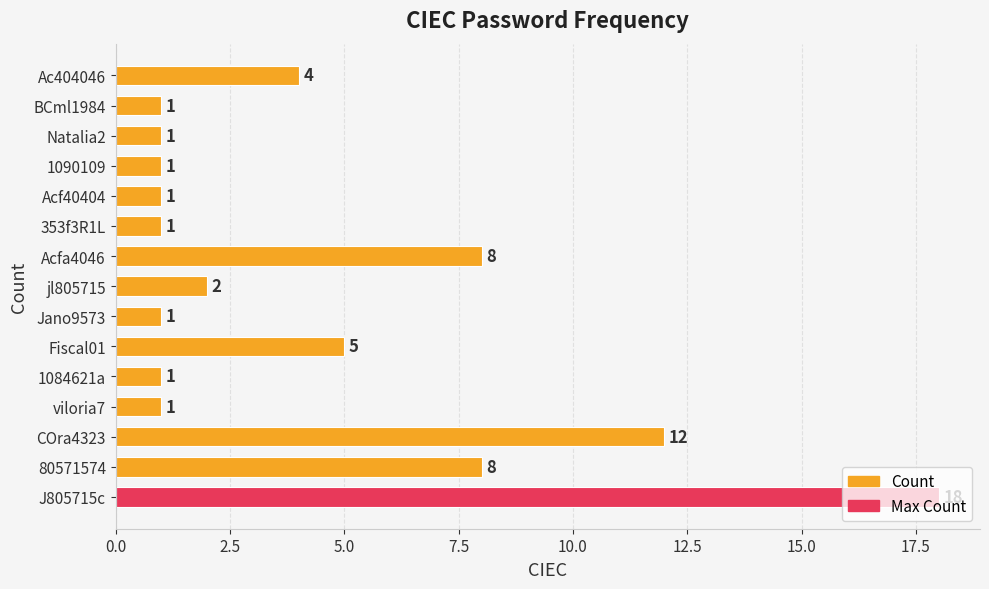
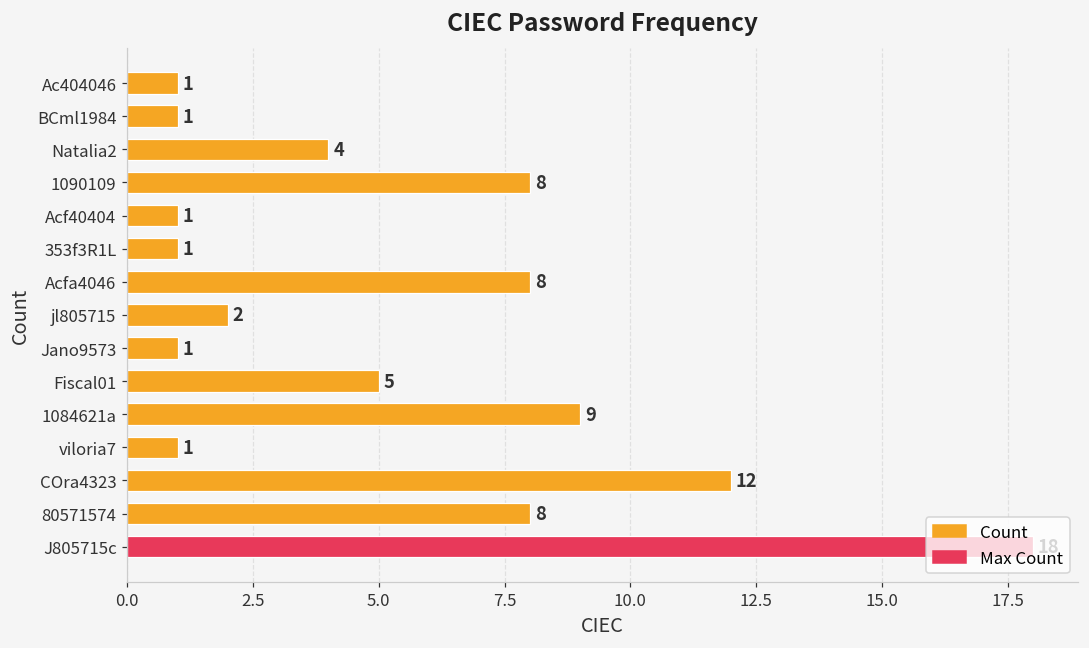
  {
-   "Ac404046": 4,
+   "Ac404046": 1,
    "BCml1984": 1,
-   "Natalia2": 1,
-   "1090109": 1,
+   "Natalia2": 4,
+   "1090109": 8,
    "Acf40404": 1,
    "353f3R1L": 1,
    "Acfa4046": 8,
    "jl805715": 2,
    "Jano9573": 1,
    "Fiscal01": 5,
-   "1084621a": 1,
+   "1084621a": 9,
    "viloria7": 1,
    "COra4323": 12,
    "80571574": 8
  }
